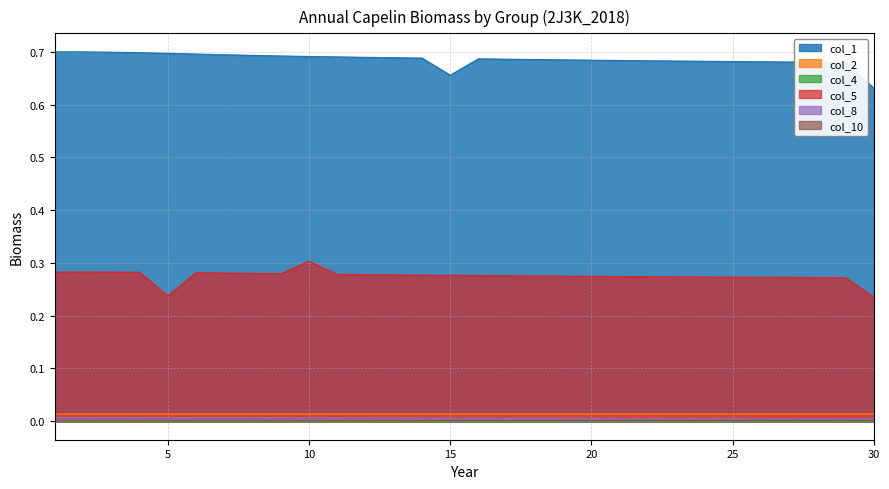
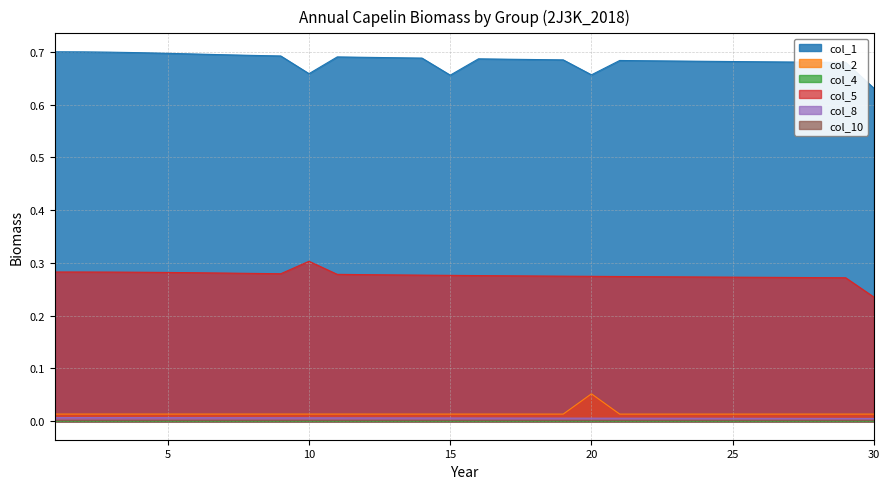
  {
    "col_1": {
      "5": 0.70,
-     "10": 0.69,
+     "10": 0.66,
      "15": 0.66,
-     "20": 0.68,
+     "20": 0.66,
      "25": 0.68,
      "30": 0.63
    },
    "col_2": {
      "5": 0.01,
      "10": 0.01,
      "15": 0.01,
-     "20": 0.01,
+     "20": 0.05,
      "25": 0.01,
      "30": 0.01
    },
    "col_5": {
-     "5": 0.24,
+     "5": 0.28,
      "10": 0.30,
      "15": 0.28,
      "20": 0.27,
      "25": 0.27,
      "30": 0.24
    },
    "col_8": {
      "5": 0.01,
      "10": 0.01
    }
  }
